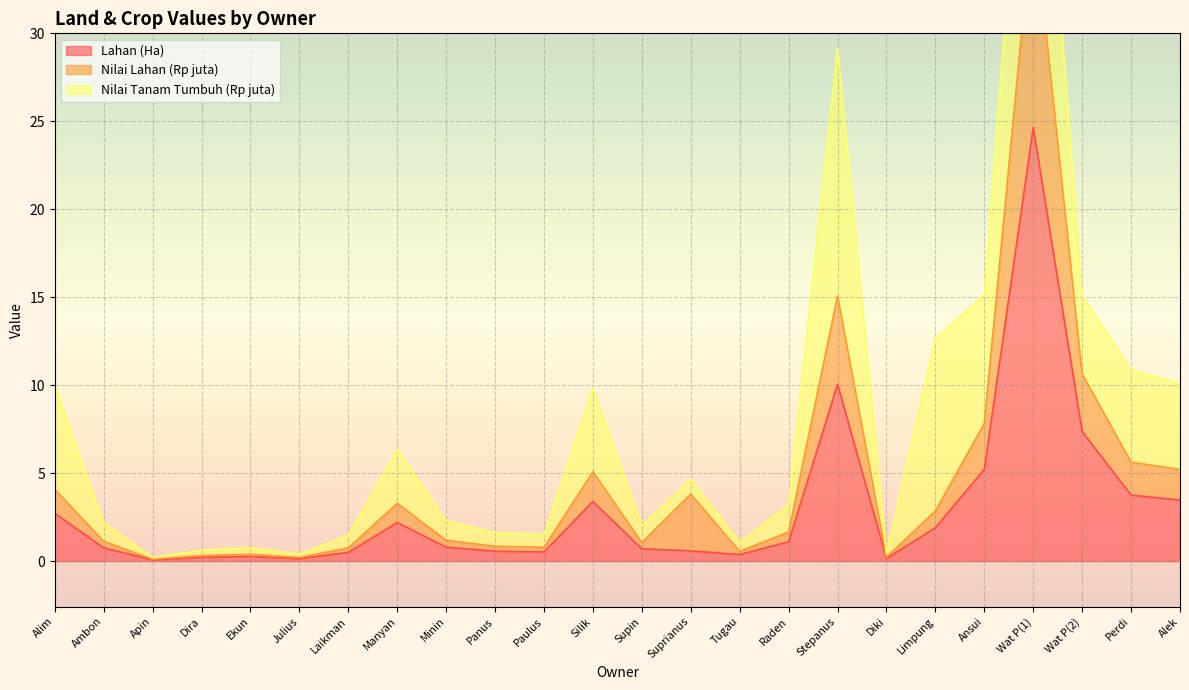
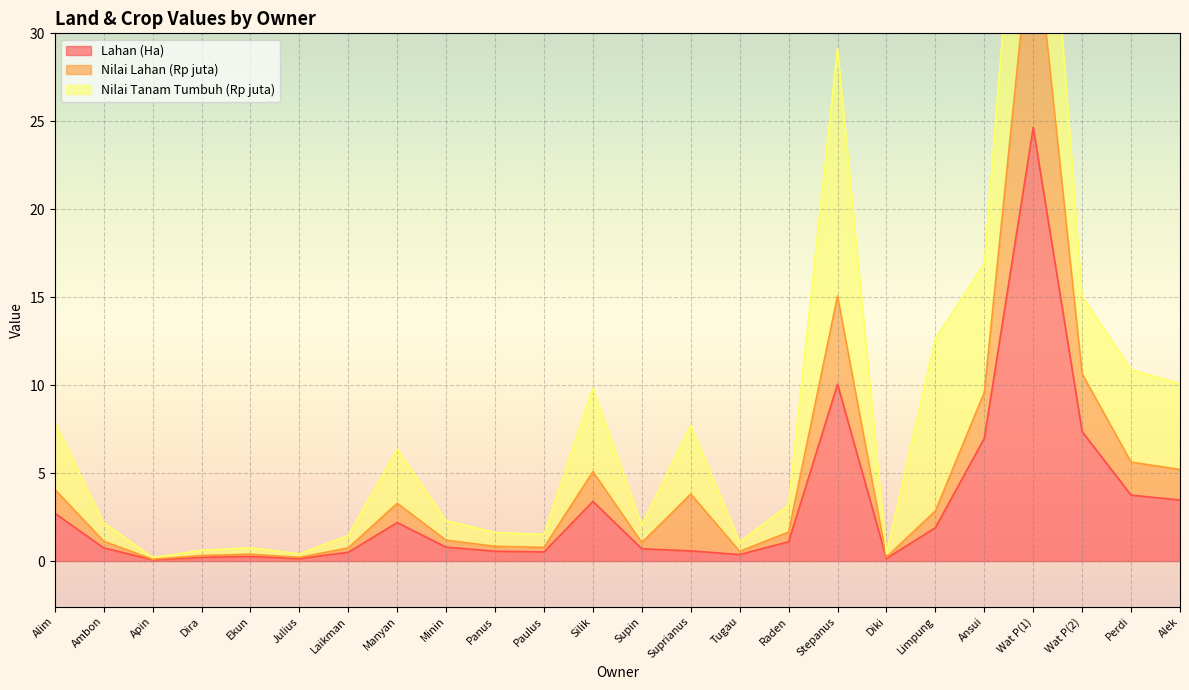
  {
    "Lahan (Ha)": {
      "Alim": 2.7,
      "Ambon": 0.8,
      "Laikman": 0.5,
      "Manyan": 2.2,
      "Minin": 0.8,
      "Panus": 0.6,
      "Paulus": 0.5,
      "Silik": 3.4,
      "Supin": 0.7,
      "Suprianus": 0.6,
      "Tugau": 0.4,
      "Raden": 1.1,
      "Stepanus": 10.1,
      "Limpung": 1.9,
-     "Ansui": 5.2,
+     "Ansui": 7.0,
      "Wat P(1)": 24.7,
      "Wat P(2)": 7.4,
      "Perdi": 3.8,
      "Alek": 3.5
    },
    "Nilai Lahan (Rp juta)": {
      "Alim": 1.4,
      "Ambon": 0.4,
      "Laikman": 0.3,
      "Manyan": 1.1,
      "Minin": 0.4,
      "Panus": 0.3,
      "Paulus": 0.3,
      "Silik": 1.7,
      "Supin": 0.3,
      "Suprianus": 3.2,
      "Tugau": 0.2,
      "Raden": 0.6,
      "Stepanus": 5.0,
      "Limpung": 0.9,
      "Ansui": 2.6,
      "Wat P(2)": 3.3,
      "Perdi": 1.9,
      "Alek": 1.7
    },
    "Nilai Tanam Tumbuh (Rp juta)": {
-     "Alim": 5.9,
+     "Alim": 3.8,
      "Ambon": 1.0,
      "Dira": 0.3,
      "Ekun": 0.4,
      "Julius": 0.2,
      "Laikman": 0.7,
      "Manyan": 3.1,
      "Minin": 1.1,
      "Panus": 0.8,
      "Paulus": 0.7,
      "Silik": 4.7,
      "Supin": 1.0,
-     "Suprianus": 0.8,
+     "Suprianus": 3.9,
      "Tugau": 0.5,
      "Raden": 1.5,
      "Stepanus": 14.1,
      "Diki": 0.2,
      "Limpung": 9.8,
      "Ansui": 7.3,
      "Wat P(2)": 4.4,
      "Perdi": 5.3,
      "Alek": 4.9
    }
  }
